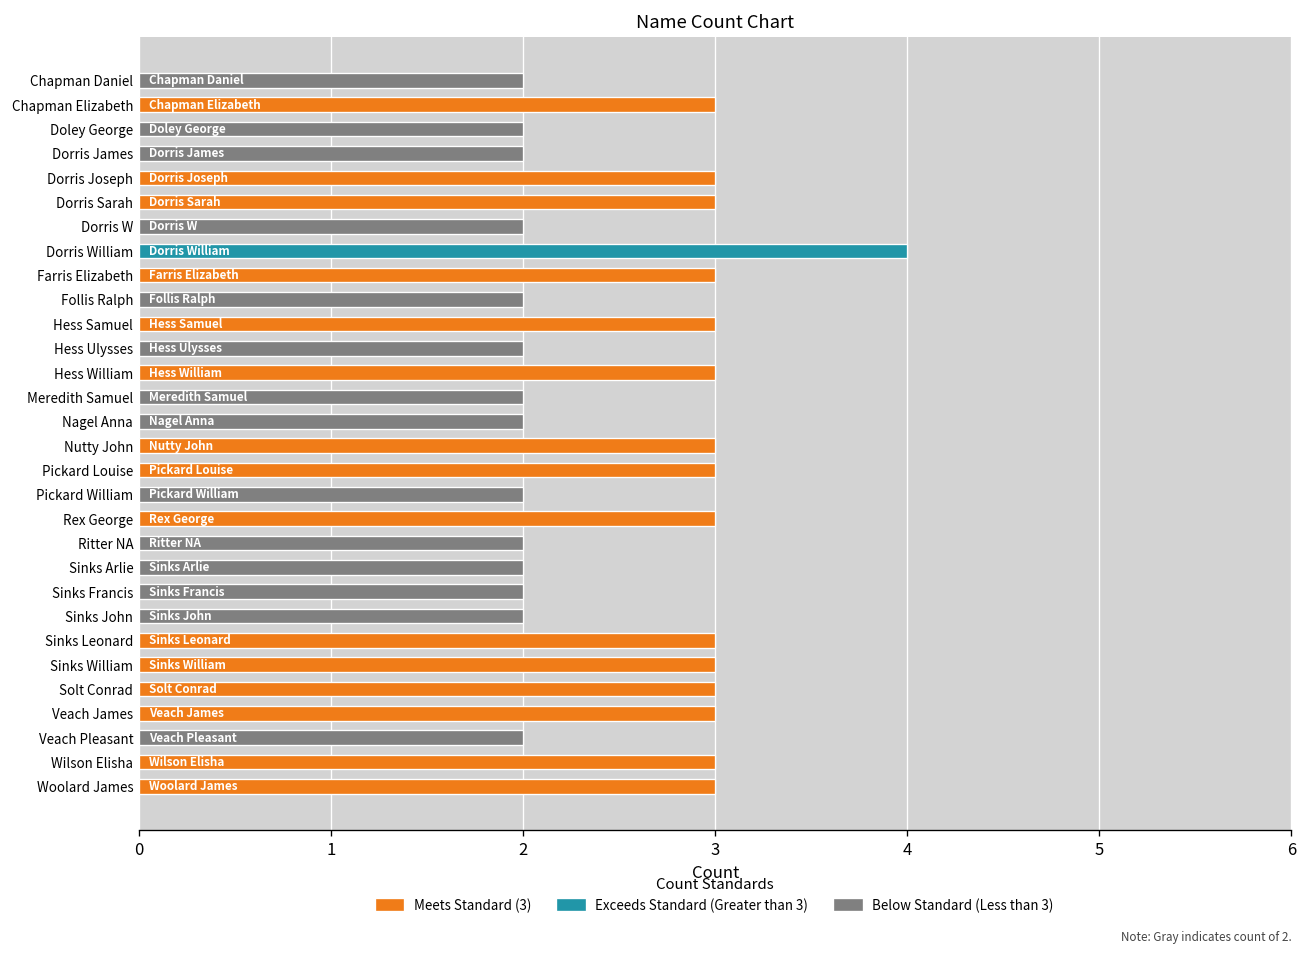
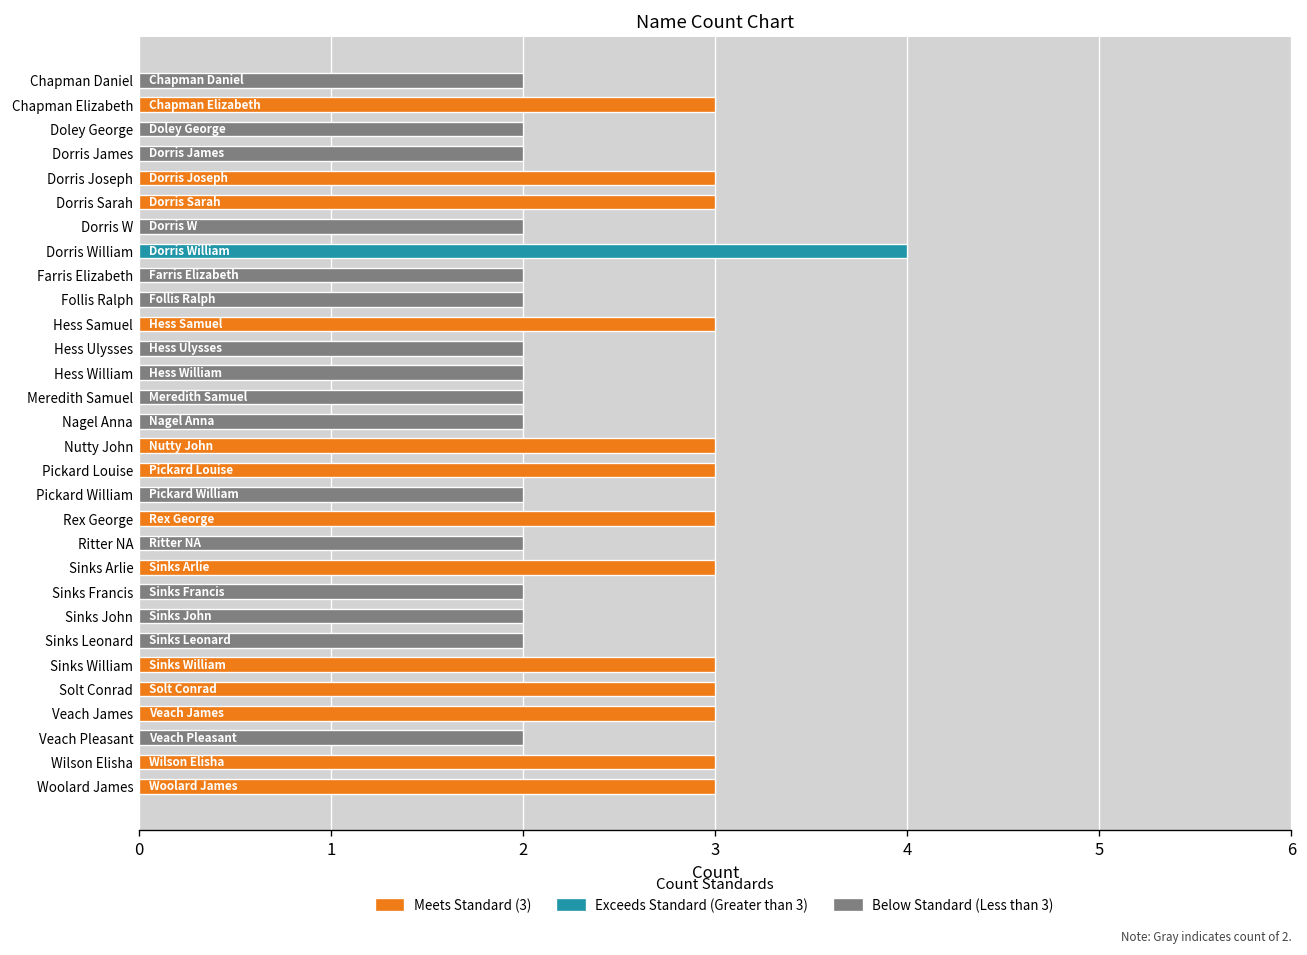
  {
    "Chapman Daniel": 2,
    "Chapman Elizabeth": 3,
    "Doley George": 2,
    "Dorris James": 2,
    "Dorris Joseph": 3,
    "Dorris Sarah": 3,
    "Dorris W": 2,
    "Dorris William": 4,
-   "Farris Elizabeth": 3,
+   "Farris Elizabeth": 2,
    "Follis Ralph": 2,
    "Hess Samuel": 3,
    "Hess Ulysses": 2,
-   "Hess William": 3,
+   "Hess William": 2,
    "Meredith Samuel": 2,
    "Nagel Anna": 2,
    "Nutty John": 3,
    "Pickard Louise": 3,
    "Pickard William": 2,
    "Rex George": 3,
    "Ritter NA": 2,
-   "Sinks Arlie": 2,
+   "Sinks Arlie": 3,
    "Sinks Francis": 2,
    "Sinks John": 2,
-   "Sinks Leonard": 3,
+   "Sinks Leonard": 2,
    "Sinks William": 3,
    "Solt Conrad": 3,
    "Veach James": 3,
    "Veach Pleasant": 2,
    "Wilson Elisha": 3,
    "Woolard James": 3
  }
